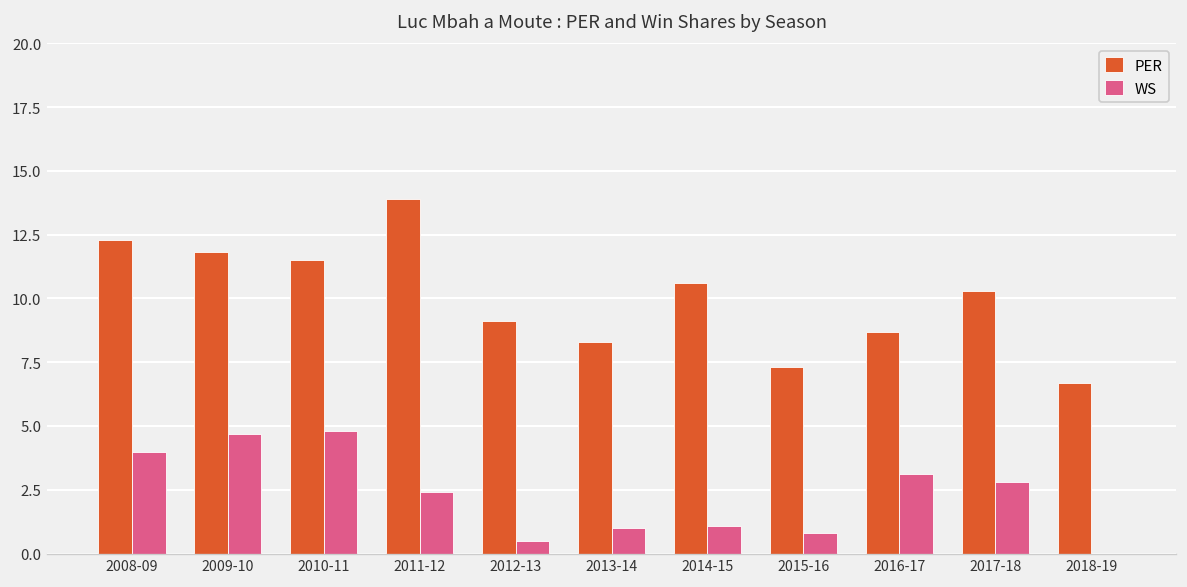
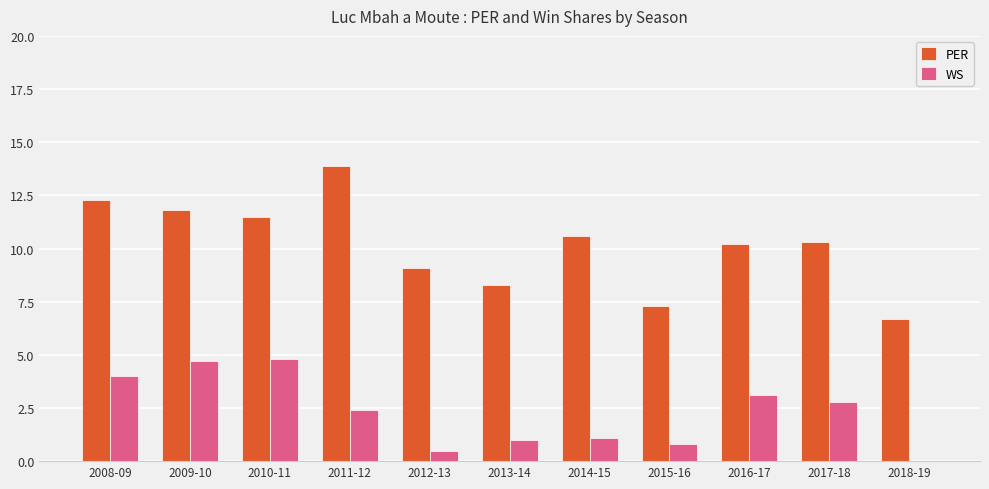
  {
    "PER": {
      "2008-09": 12.3,
      "2009-10": 11.8,
      "2010-11": 11.5,
      "2011-12": 13.9,
      "2012-13": 9.1,
      "2013-14": 8.3,
      "2014-15": 10.6,
      "2015-16": 7.3,
-     "2016-17": 8.7,
+     "2016-17": 10.2,
      "2017-18": 10.3,
      "2018-19": 6.7
    },
    "WS": {
      "2008-09": 4.0,
      "2009-10": 4.7,
      "2010-11": 4.8,
      "2011-12": 2.4,
      "2012-13": 0.5,
      "2013-14": 1.0,
      "2014-15": 1.1,
      "2015-16": 0.8,
      "2016-17": 3.1,
      "2017-18": 2.8,
      "2018-19": 0.0
    }
  }
